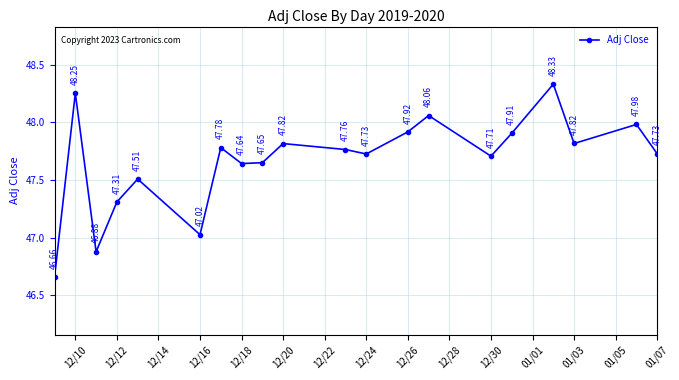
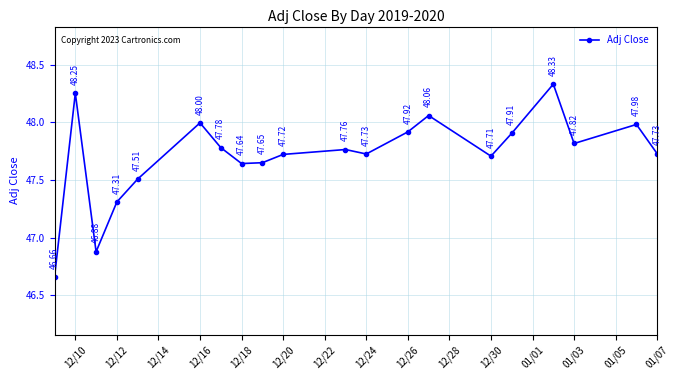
  {
    "12/10": 48.25,
    "12/12": 47.31,
-   "12/16": 47.02,
+   "12/16": 48.00,
    "12/18": 47.64,
-   "12/20": 47.82,
+   "12/20": 47.72,
    "12/24": 47.73,
    "12/26": 47.92,
    "12/30": 47.71,
    "01/03": 47.82,
    "01/07": 47.73
  }
